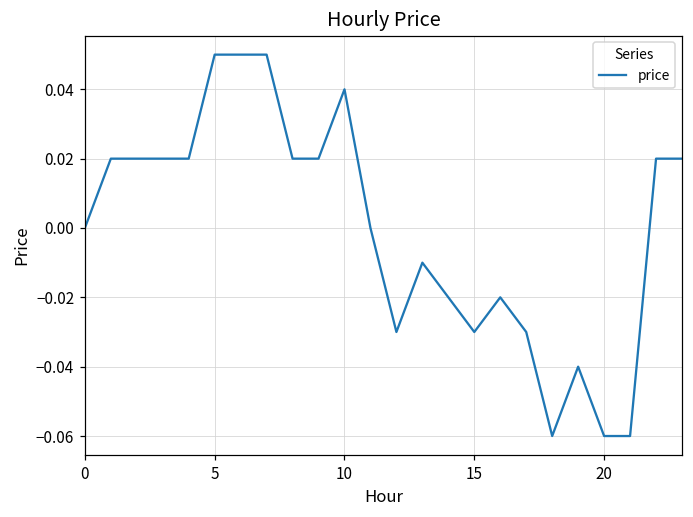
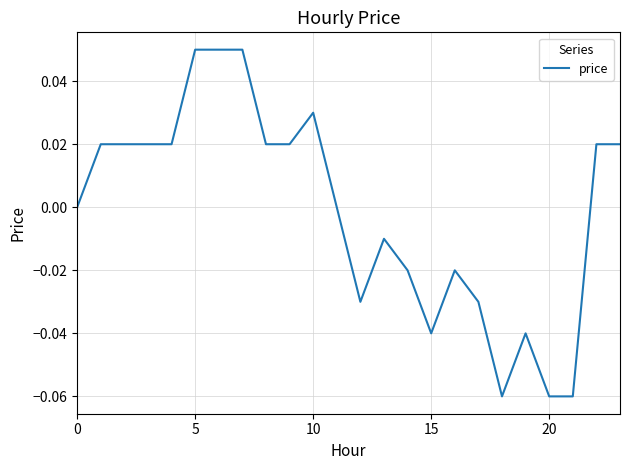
  {
    "0": 0.00,
    "5": 0.05,
-   "10": 0.04,
-   "15": -0.03,
+   "10": 0.03,
+   "15": -0.04,
    "20": -0.06
  }
